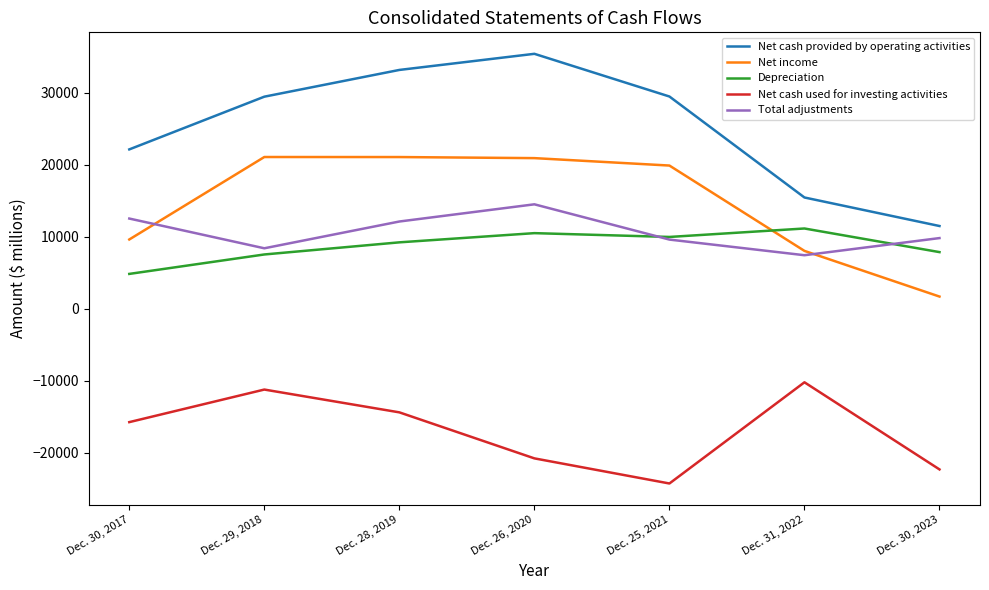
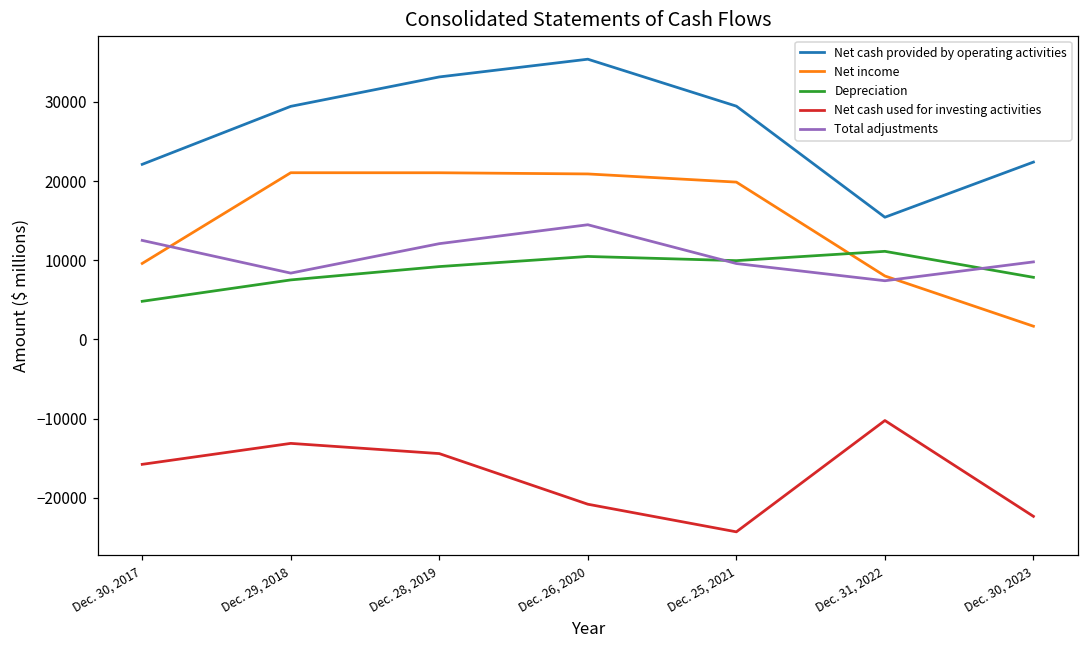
  {
    "Net cash provided by operating activities": {
      "Dec. 30, 2017": 22000,
      "Dec. 29, 2018": 29000,
      "Dec. 28, 2019": 33000,
      "Dec. 26, 2020": 35000,
      "Dec. 25, 2021": 29000,
      "Dec. 31, 2022": 15000,
-     "Dec. 30, 2023": 11000
+     "Dec. 30, 2023": 22000
    },
    "Net income": {
      "Dec. 30, 2017": 10000,
      "Dec. 29, 2018": 21000,
      "Dec. 28, 2019": 21000,
      "Dec. 26, 2020": 21000,
      "Dec. 25, 2021": 20000,
      "Dec. 31, 2022": 8000,
      "Dec. 30, 2023": 2000
    },
    "Depreciation": {
      "Dec. 30, 2017": 5000,
      "Dec. 29, 2018": 8000,
      "Dec. 28, 2019": 9000,
      "Dec. 26, 2020": 10000,
      "Dec. 25, 2021": 10000,
      "Dec. 31, 2022": 11000,
      "Dec. 30, 2023": 8000
    },
    "Net cash used for investing activities": {
      "Dec. 30, 2017": -16000,
-     "Dec. 29, 2018": -11000,
+     "Dec. 29, 2018": -13000,
      "Dec. 28, 2019": -14000,
      "Dec. 26, 2020": -21000,
      "Dec. 25, 2021": -24000,
      "Dec. 31, 2022": -10000,
      "Dec. 30, 2023": -22000
    },
    "Total adjustments": {
      "Dec. 30, 2017": 13000,
      "Dec. 29, 2018": 8000,
      "Dec. 28, 2019": 12000,
      "Dec. 26, 2020": 14000,
      "Dec. 25, 2021": 10000,
      "Dec. 31, 2022": 7000,
      "Dec. 30, 2023": 10000
    }
  }
